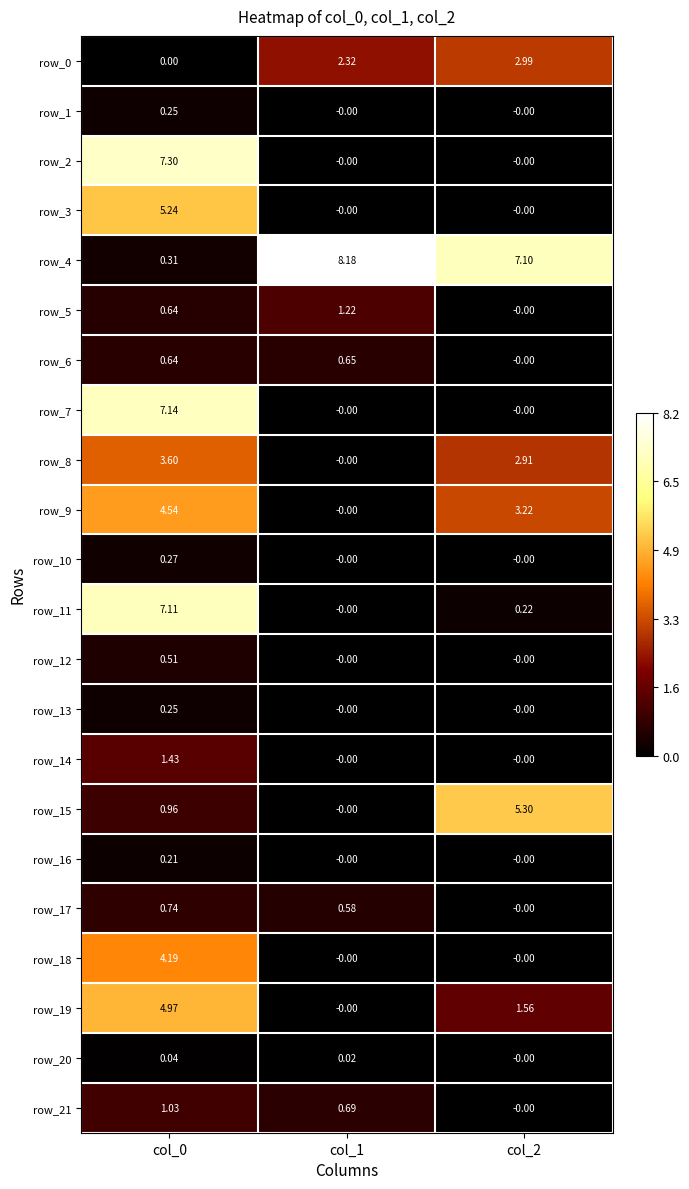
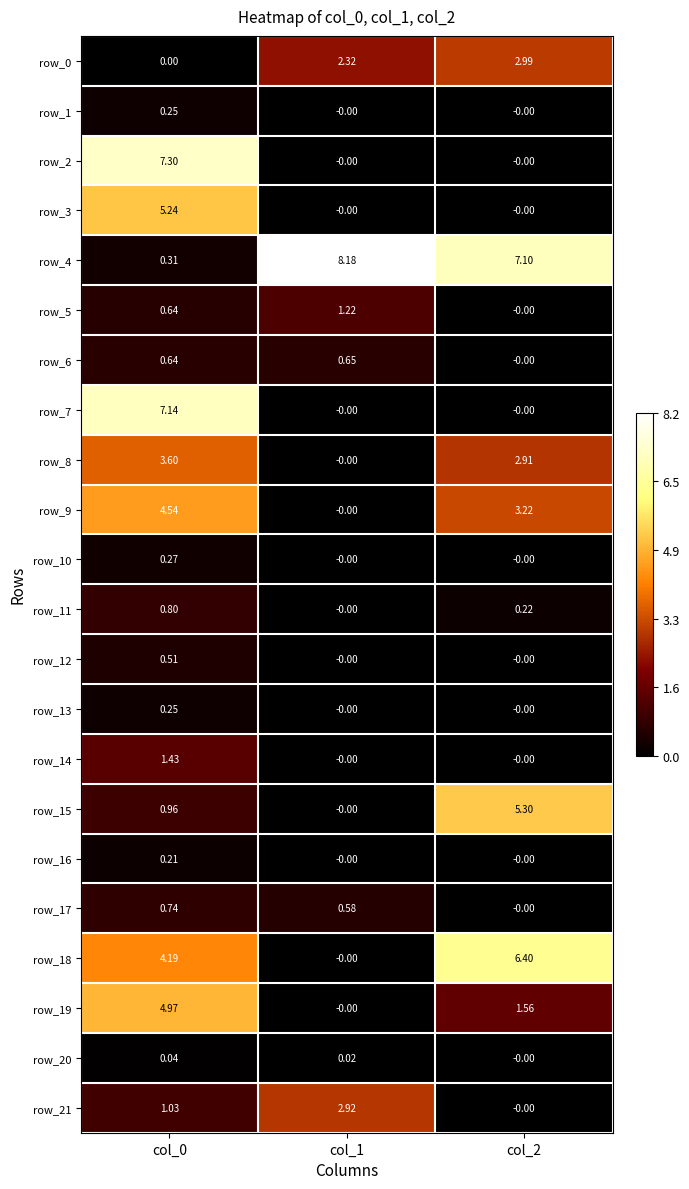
  {
    "row_0": {
      "col_0": 0.00,
      "col_1": 2.32,
      "col_2": 2.99
    },
    "row_1": {
      "col_0": 0.25,
      "col_1": -0.00,
      "col_2": -0.00
    },
    "row_2": {
      "col_0": 7.30,
      "col_1": -0.00,
      "col_2": -0.00
    },
    "row_3": {
      "col_0": 5.24,
      "col_1": -0.00,
      "col_2": -0.00
    },
    "row_4": {
      "col_0": 0.31,
      "col_1": 8.18,
      "col_2": 7.10
    },
    "row_5": {
      "col_0": 0.64,
      "col_1": 1.22,
      "col_2": -0.00
    },
    "row_6": {
      "col_0": 0.64,
      "col_1": 0.65,
      "col_2": -0.00
    },
    "row_7": {
      "col_0": 7.14,
      "col_1": -0.00,
      "col_2": -0.00
    },
    "row_8": {
      "col_0": 3.60,
      "col_1": -0.00,
      "col_2": 2.91
    },
    "row_9": {
      "col_0": 4.54,
      "col_1": -0.00,
      "col_2": 3.22
    },
    "row_10": {
      "col_0": 0.27,
      "col_1": -0.00,
      "col_2": -0.00
    },
    "row_11": {
-     "col_0": 7.11,
+     "col_0": 0.80,
      "col_1": -0.00,
      "col_2": 0.22
    },
    "row_12": {
      "col_0": 0.51,
      "col_1": -0.00,
      "col_2": -0.00
    },
    "row_13": {
      "col_0": 0.25,
      "col_1": -0.00,
      "col_2": -0.00
    },
    "row_14": {
      "col_0": 1.43,
      "col_1": -0.00,
      "col_2": -0.00
    },
    "row_15": {
      "col_0": 0.96,
      "col_1": -0.00,
      "col_2": 5.30
    },
    "row_16": {
      "col_0": 0.21,
      "col_1": -0.00,
      "col_2": -0.00
    },
    "row_17": {
      "col_0": 0.74,
      "col_1": 0.58,
      "col_2": -0.00
    },
    "row_18": {
      "col_0": 4.19,
      "col_1": -0.00,
-     "col_2": -0.00
+     "col_2": 6.40
    },
    "row_19": {
      "col_0": 4.97,
      "col_1": -0.00,
      "col_2": 1.56
    },
    "row_20": {
      "col_0": 0.04,
      "col_1": 0.02,
      "col_2": -0.00
    },
    "row_21": {
      "col_0": 1.03,
-     "col_1": 0.69,
+     "col_1": 2.92,
      "col_2": -0.00
    }
  }
